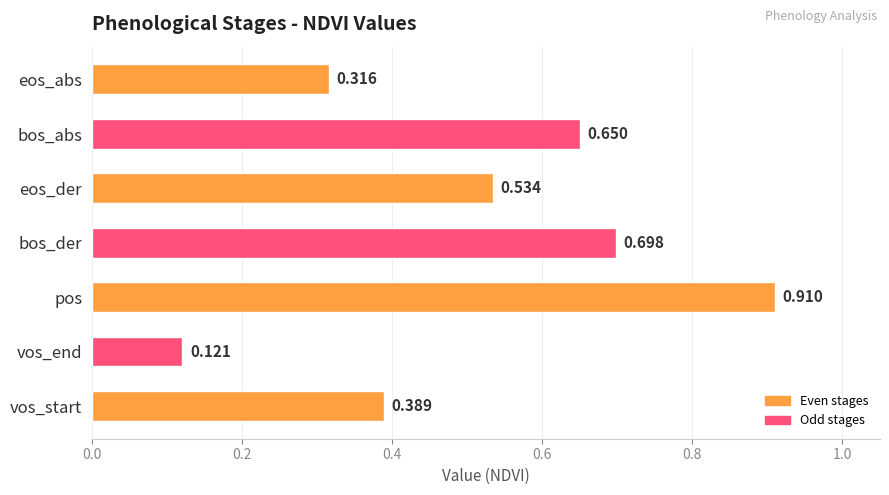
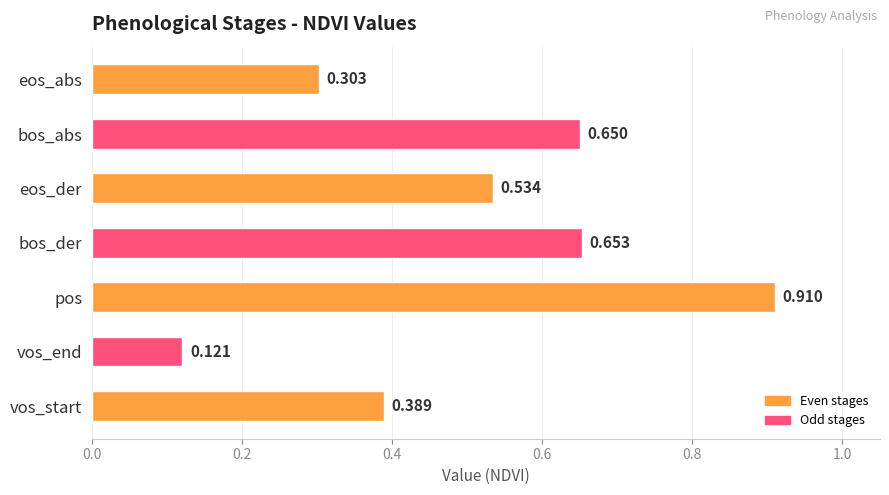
  {
-   "eos_abs": 0.316,
+   "eos_abs": 0.303,
    "bos_abs": 0.650,
    "eos_der": 0.534,
-   "bos_der": 0.698,
+   "bos_der": 0.653,
    "pos": 0.910,
    "vos_end": 0.121,
    "vos_start": 0.389
  }
